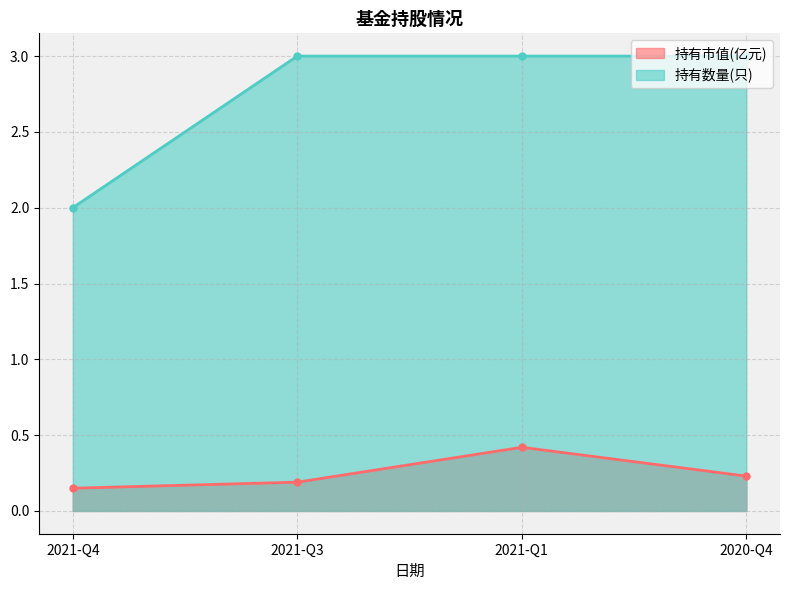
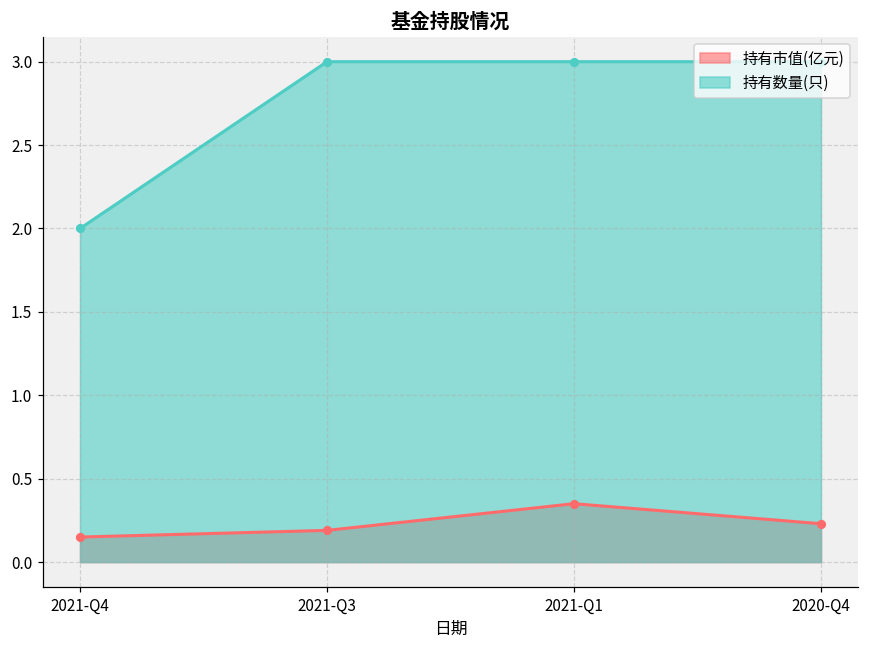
  {
    "持有市值(亿元)": {
      "2021-Q4": 0.15,
      "2021-Q3": 0.19,
-     "2021-Q1": 0.42,
+     "2021-Q1": 0.35,
      "2020-Q4": 0.23
    },
    "持有数量(只)": {
      "2021-Q4": 2.00,
      "2021-Q3": 3.00,
      "2021-Q1": 3.00
    }
  }
